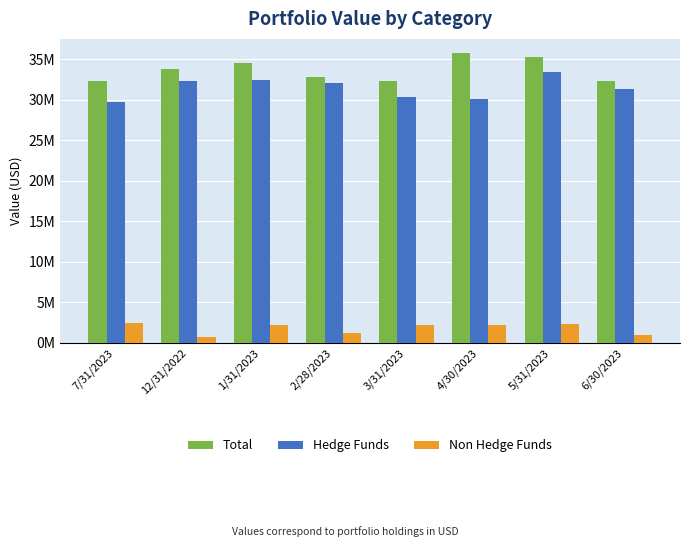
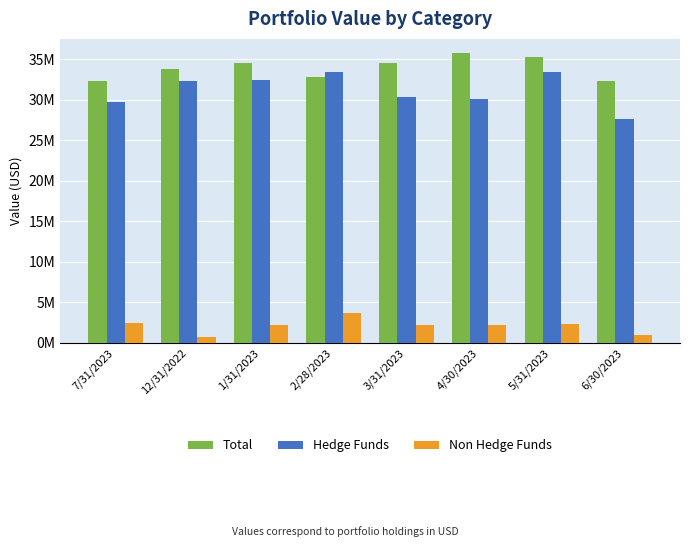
  {
    "Total": {
      "7/31/2023": 32000000,
      "12/31/2022": 34000000,
      "1/31/2023": 35000000,
      "2/28/2023": 33000000,
-     "3/31/2023": 32000000,
+     "3/31/2023": 35000000,
      "4/30/2023": 36000000,
      "5/31/2023": 35000000,
      "6/30/2023": 32000000
    },
    "Hedge Funds": {
      "7/31/2023": 30000000,
      "12/31/2022": 32000000,
      "1/31/2023": 32000000,
-     "2/28/2023": 32000000,
+     "2/28/2023": 33000000,
      "3/31/2023": 30000000,
      "4/30/2023": 30000000,
      "5/31/2023": 33000000,
-     "6/30/2023": 31000000
+     "6/30/2023": 28000000
    },
    "Non Hedge Funds": {
      "7/31/2023": 3000000,
      "12/31/2022": 1000000,
      "1/31/2023": 2000000,
-     "2/28/2023": 1000000,
+     "2/28/2023": 4000000,
      "3/31/2023": 2000000,
      "4/30/2023": 2000000,
      "5/31/2023": 2000000,
      "6/30/2023": 1000000
    }
  }
